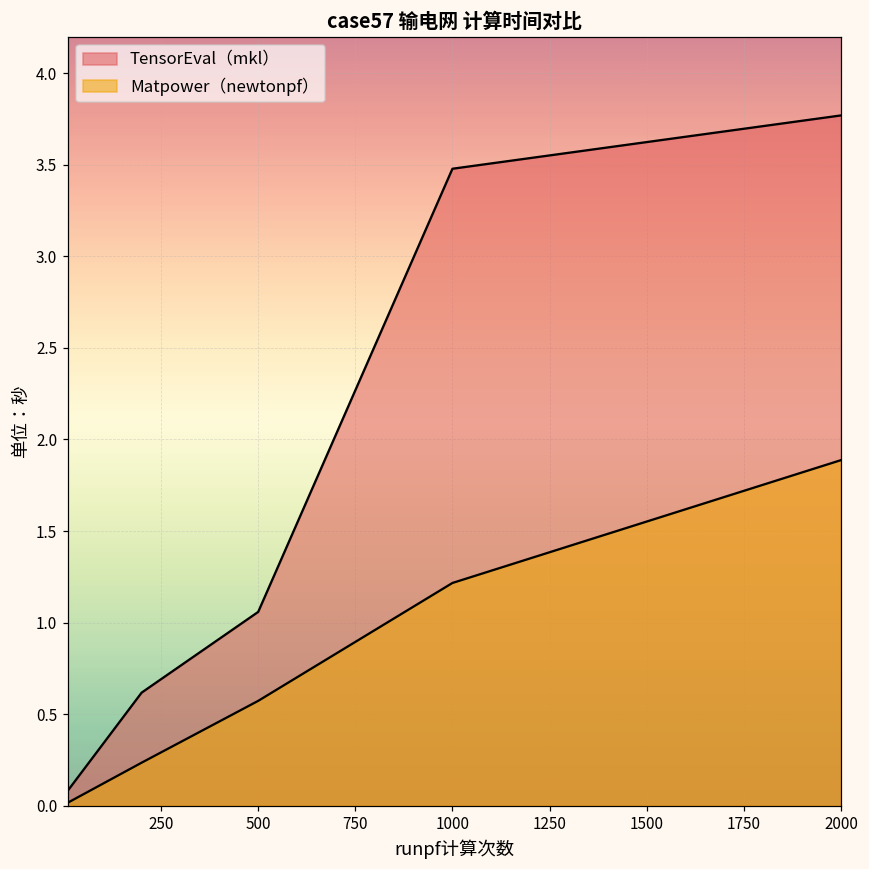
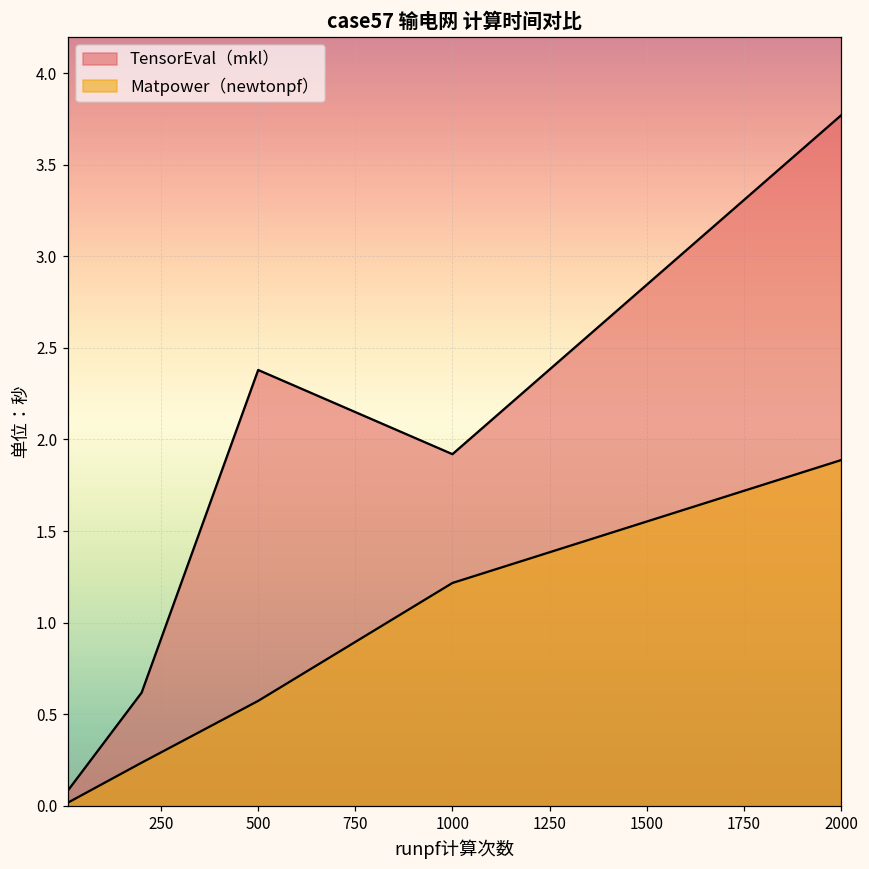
  {
    "TensorEval（mkl）": {
-     "500": 1.06,
-     "1000": 3.48,
+     "500": 2.38,
+     "1000": 1.92,
      "2000": 3.77
    },
    "Matpower（newtonpf）": {
      "500": 0.57,
      "1000": 1.22,
      "2000": 1.89
    }
  }
